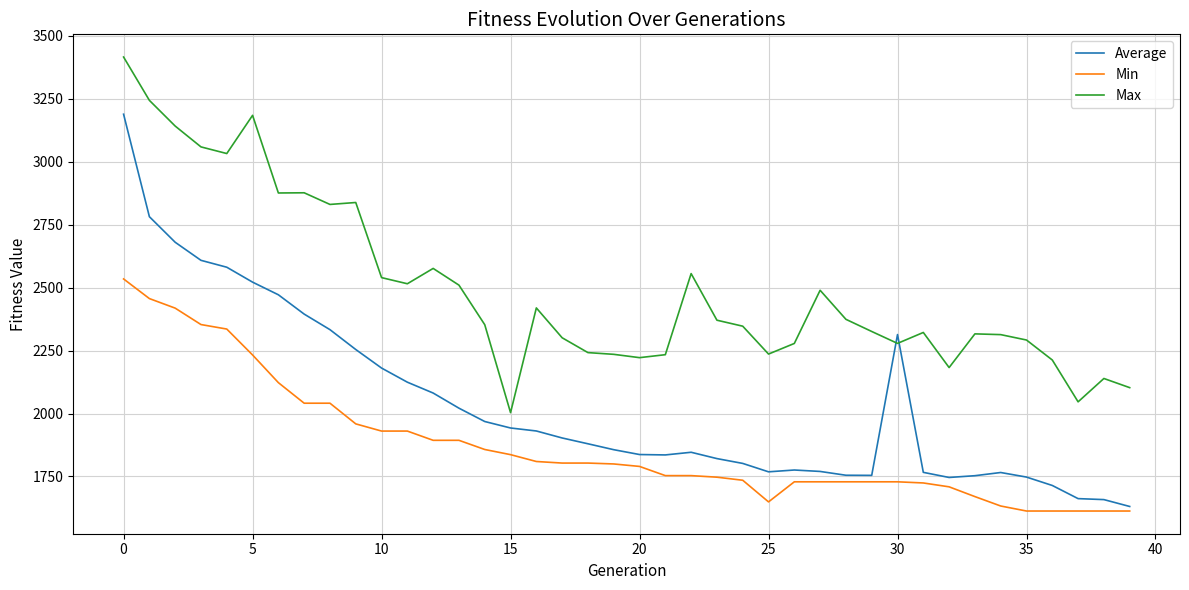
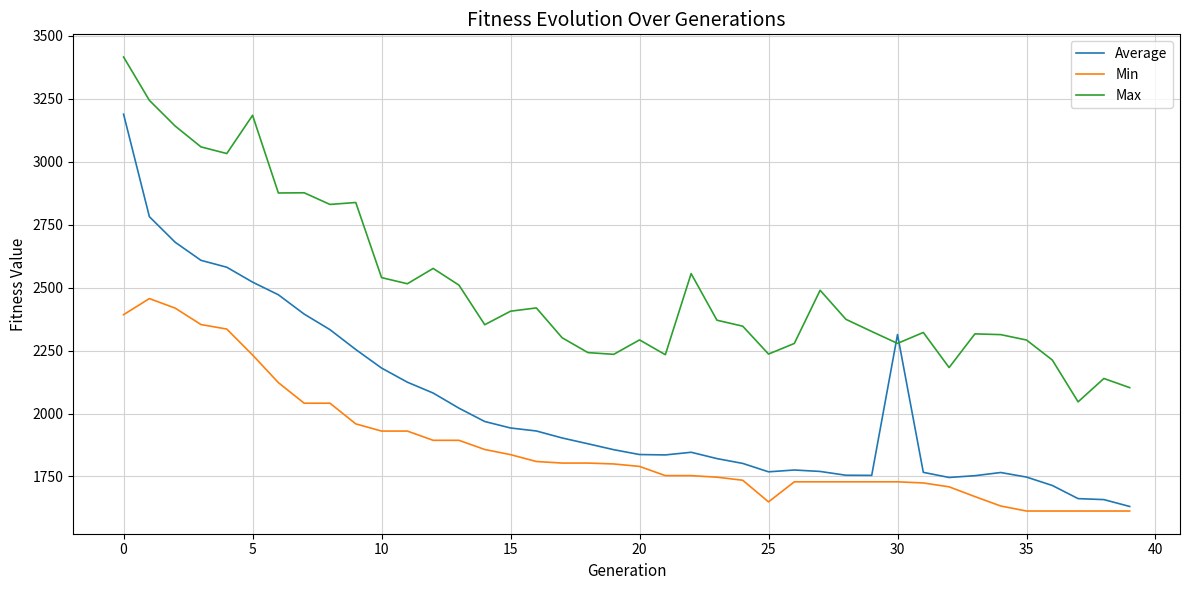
  {
    "Average": {
      "0": 3190,
      "5": 2520,
      "10": 2180,
      "15": 1940,
      "20": 1840,
      "25": 1770,
      "30": 2310,
      "35": 1750
    },
    "Min": {
-     "0": 2530,
+     "0": 2390,
      "5": 2230,
      "10": 1930,
      "15": 1840,
      "20": 1790,
      "25": 1650,
      "30": 1730,
      "35": 1610
    },
    "Max": {
      "0": 3420,
      "5": 3180,
      "10": 2540,
-     "15": 2000,
-     "20": 2220,
+     "15": 2410,
+     "20": 2290,
      "25": 2240,
      "30": 2280,
      "35": 2290
    }
  }
